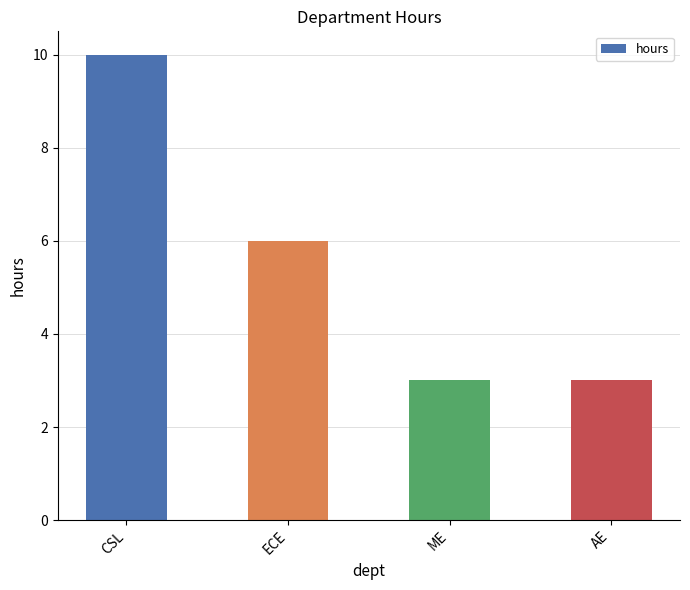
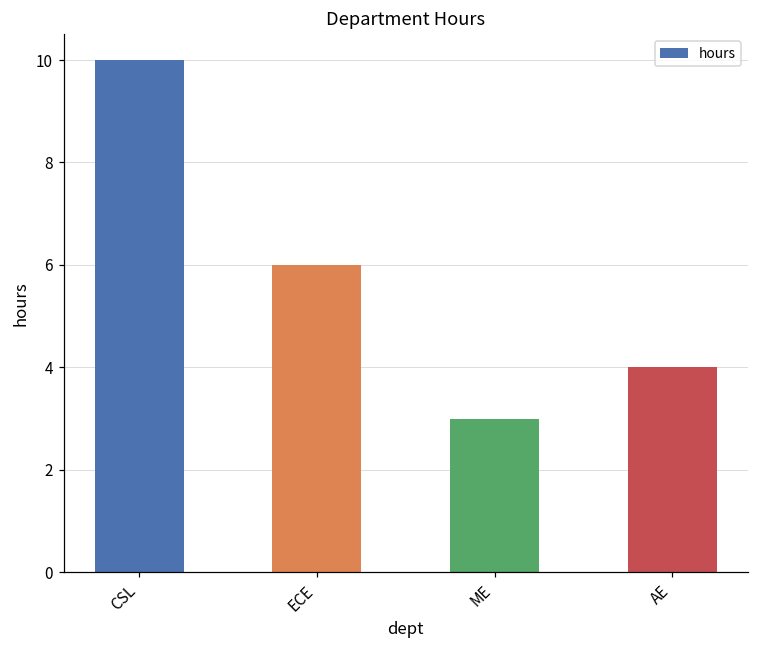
  {
    "CSL": 10,
    "ECE": 6,
    "ME": 3,
-   "AE": 3
+   "AE": 4
  }
